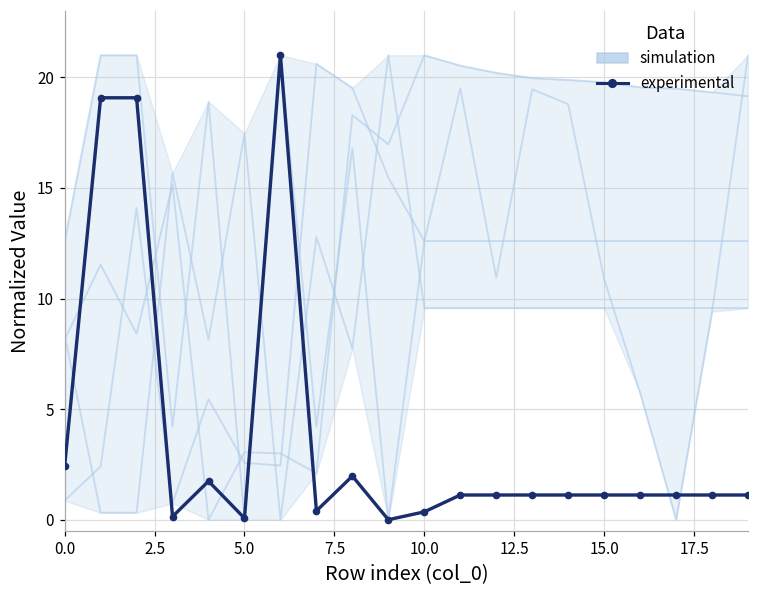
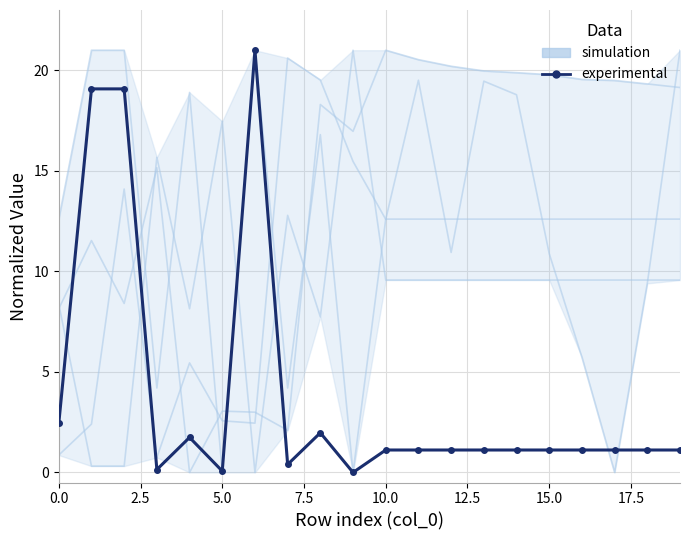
  {
    "experimental": {
      "0.0": 2.4,
-     "10.0": 0.4,
+     "10.0": 1.1,
      "15.0": 1.1
    }
  }
